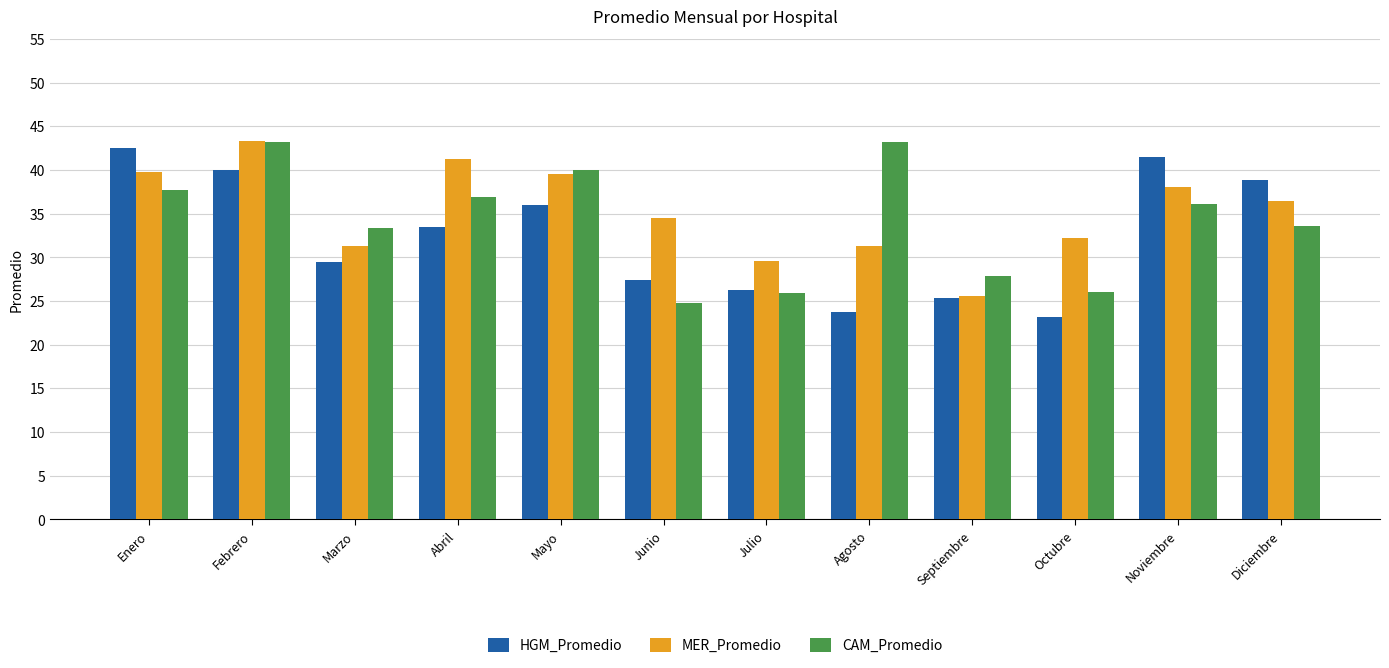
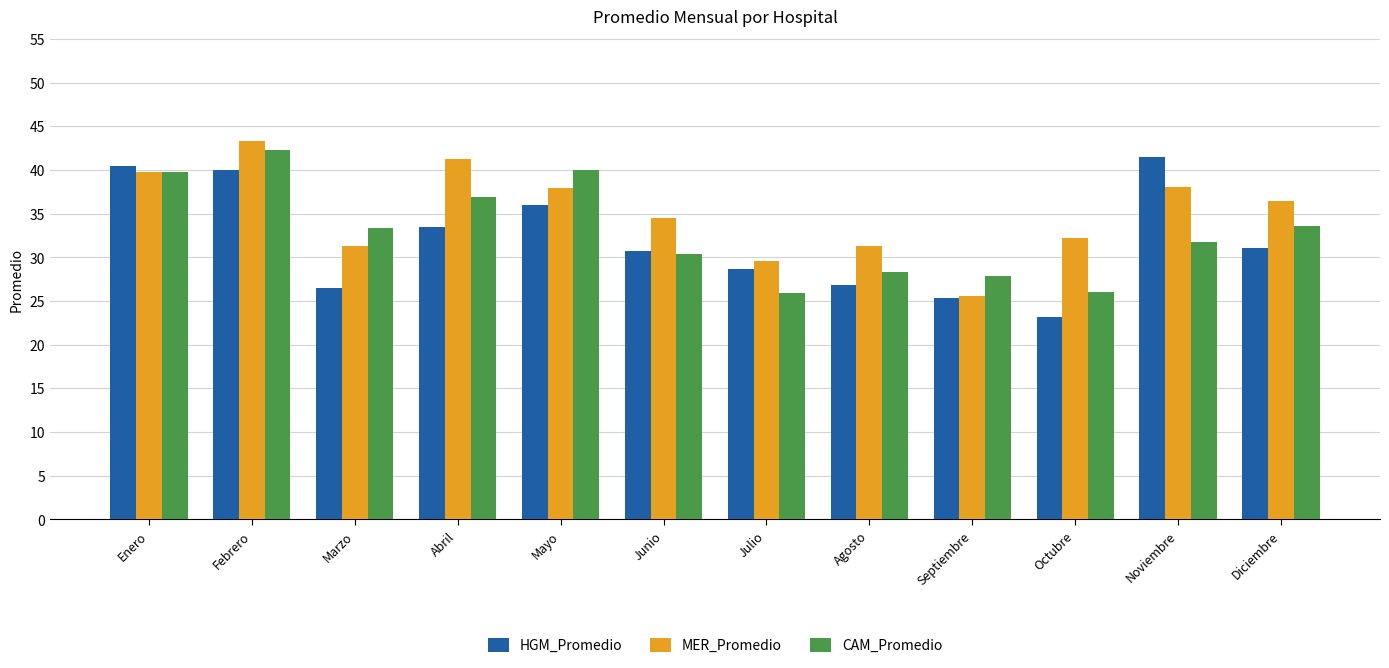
  {
    "HGM_Promedio": {
-     "Enero": 43,
+     "Enero": 40,
      "Febrero": 40,
-     "Marzo": 30,
+     "Marzo": 27,
      "Abril": 34,
      "Mayo": 36,
-     "Junio": 27,
-     "Julio": 26,
-     "Agosto": 24,
+     "Junio": 31,
+     "Julio": 29,
+     "Agosto": 27,
      "Septiembre": 25,
      "Octubre": 23,
      "Noviembre": 42,
-     "Diciembre": 39
+     "Diciembre": 31
    },
    "MER_Promedio": {
      "Enero": 40,
      "Febrero": 43,
      "Marzo": 31,
      "Abril": 41,
-     "Mayo": 40,
+     "Mayo": 38,
      "Junio": 35,
      "Julio": 30,
      "Agosto": 31,
      "Septiembre": 26,
      "Octubre": 32,
      "Noviembre": 38,
      "Diciembre": 37
    },
    "CAM_Promedio": {
-     "Enero": 38,
-     "Febrero": 43,
+     "Enero": 40,
+     "Febrero": 42,
      "Marzo": 33,
      "Abril": 37,
      "Mayo": 40,
-     "Junio": 25,
+     "Junio": 30,
      "Julio": 26,
-     "Agosto": 43,
+     "Agosto": 28,
      "Septiembre": 28,
      "Octubre": 26,
-     "Noviembre": 36,
+     "Noviembre": 32,
      "Diciembre": 34
    }
  }
